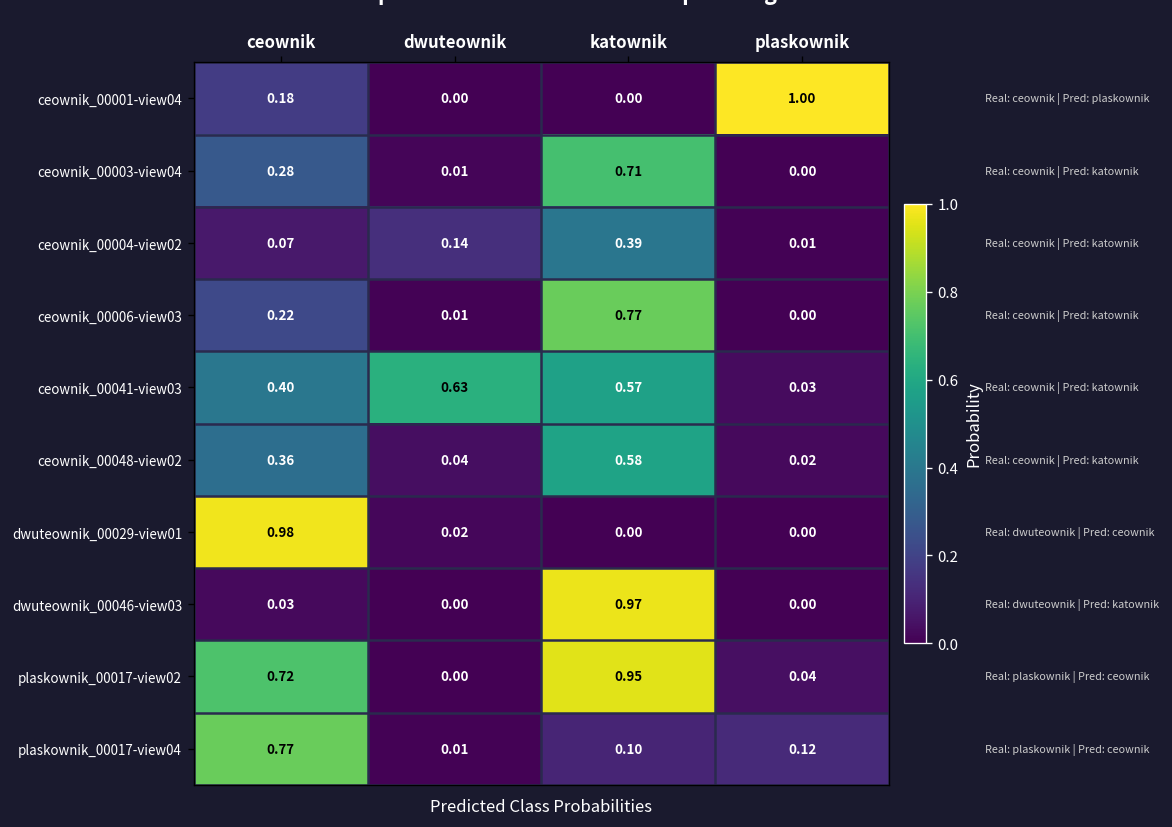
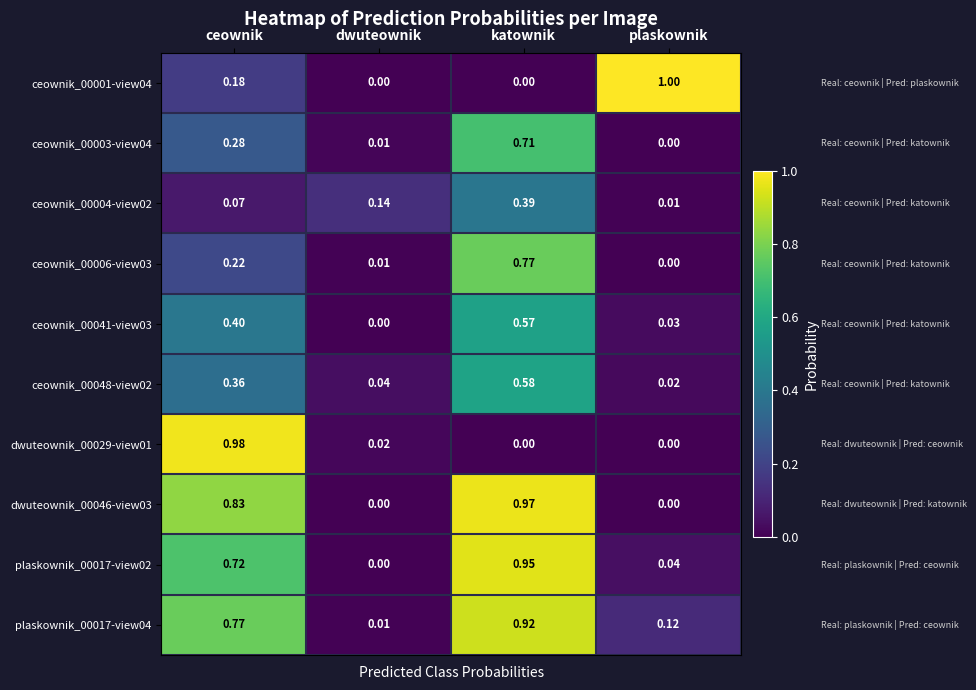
  {
    "ceownik_00001-view04": {
      "ceownik": 0.18,
      "dwuteownik": 0.00,
      "katownik": 0.00,
      "plaskownik": 1.00
    },
    "ceownik_00003-view04": {
      "ceownik": 0.28,
      "dwuteownik": 0.01,
      "katownik": 0.71,
      "plaskownik": 0.00
    },
    "ceownik_00004-view02": {
      "ceownik": 0.07,
      "dwuteownik": 0.14,
      "katownik": 0.39,
      "plaskownik": 0.01
    },
    "ceownik_00006-view03": {
      "ceownik": 0.22,
      "dwuteownik": 0.01,
      "katownik": 0.77,
      "plaskownik": 0.00
    },
    "ceownik_00041-view03": {
      "ceownik": 0.40,
-     "dwuteownik": 0.63,
+     "dwuteownik": 0.00,
      "katownik": 0.57,
      "plaskownik": 0.03
    },
    "ceownik_00048-view02": {
      "ceownik": 0.36,
      "dwuteownik": 0.04,
      "katownik": 0.58,
      "plaskownik": 0.02
    },
    "dwuteownik_00029-view01": {
      "ceownik": 0.98,
      "dwuteownik": 0.02,
      "katownik": 0.00,
      "plaskownik": 0.00
    },
    "dwuteownik_00046-view03": {
-     "ceownik": 0.03,
+     "ceownik": 0.83,
      "dwuteownik": 0.00,
      "katownik": 0.97,
      "plaskownik": 0.00
    },
    "plaskownik_00017-view02": {
      "ceownik": 0.72,
      "dwuteownik": 0.00,
      "katownik": 0.95,
      "plaskownik": 0.04
    },
    "plaskownik_00017-view04": {
      "ceownik": 0.77,
      "dwuteownik": 0.01,
-     "katownik": 0.10,
+     "katownik": 0.92,
      "plaskownik": 0.12
    }
  }
